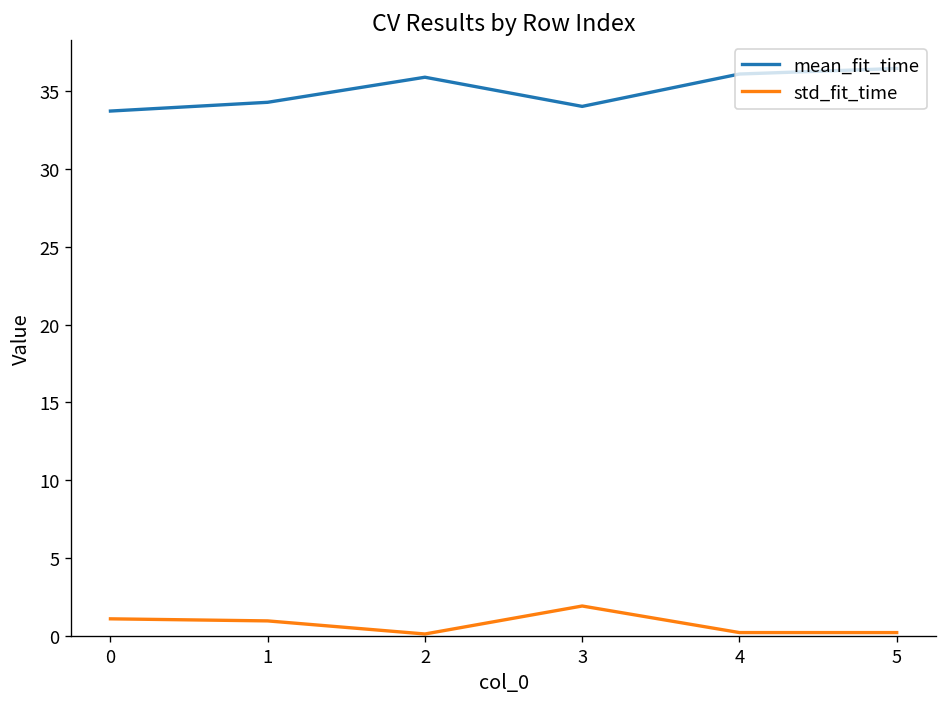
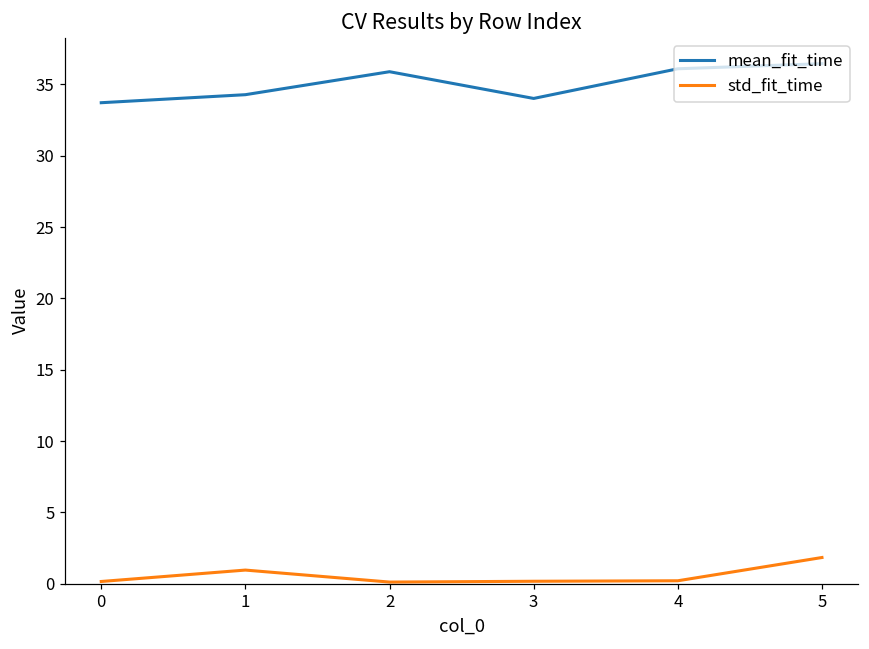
  {
    "mean_fit_time": {
      "0": 33.7,
      "1": 34.3,
      "2": 35.9,
      "3": 34.0
    },
    "std_fit_time": {
-     "0": 1.1,
+     "0": 0.2,
      "1": 1.0,
      "2": 0.1,
-     "3": 1.9,
+     "3": 0.2,
      "4": 0.2,
-     "5": 0.2
+     "5": 1.8
    }
  }
